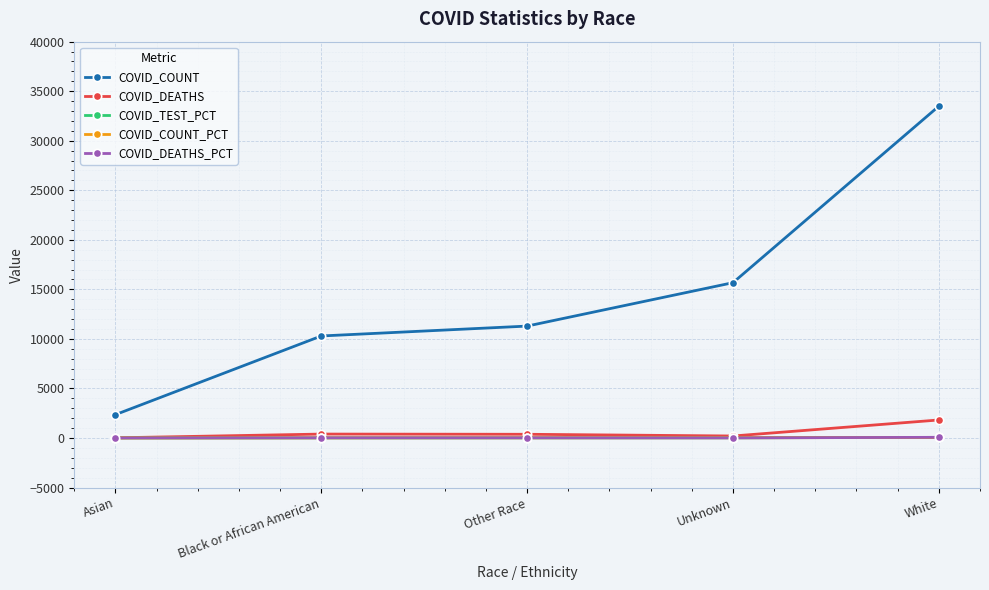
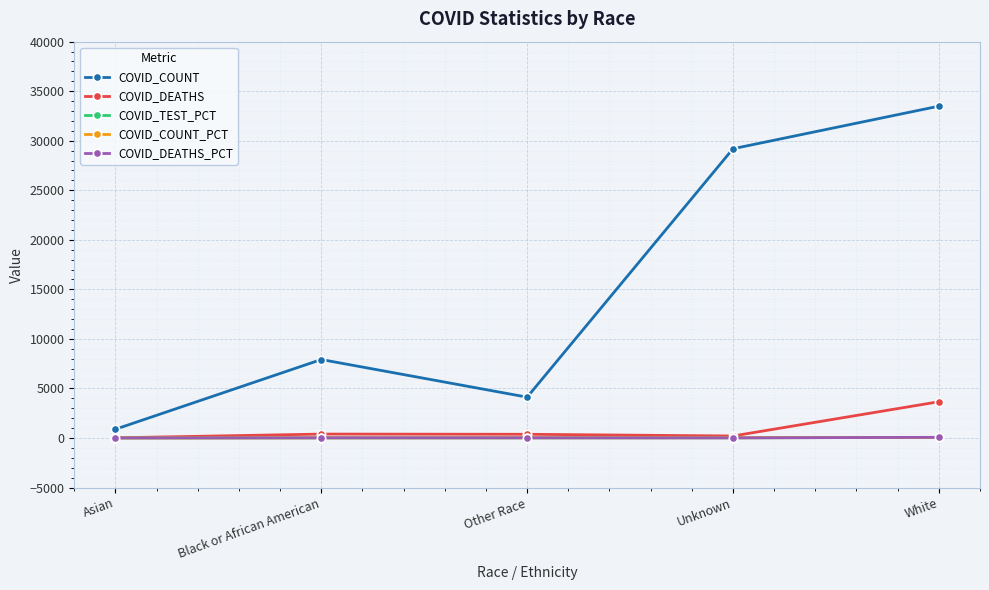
  {
    "COVID_COUNT": {
-     "Asian": 2000,
-     "Black or African American": 10000,
-     "Other Race": 11000,
-     "Unknown": 16000,
+     "Asian": 1000,
+     "Black or African American": 8000,
+     "Other Race": 4000,
+     "Unknown": 29000,
      "White": 33000
    },
    "COVID_DEATHS": {
      "Black or African American": 0,
      "Other Race": 0,
-     "White": 2000
+     "White": 4000
    }
  }
